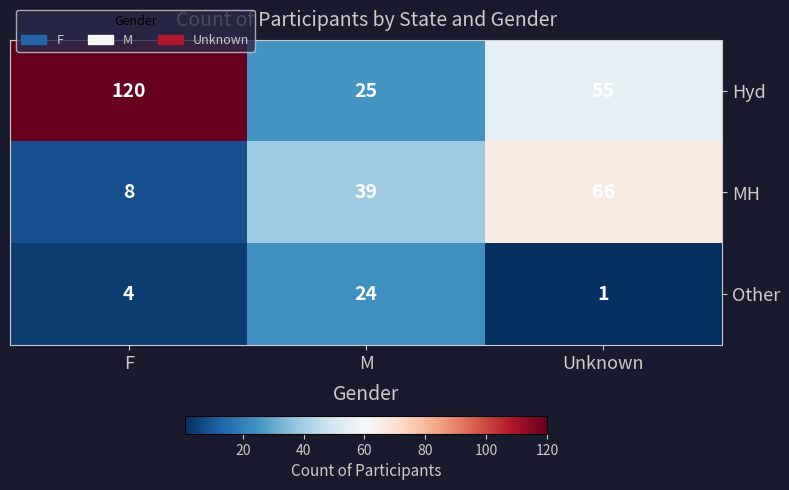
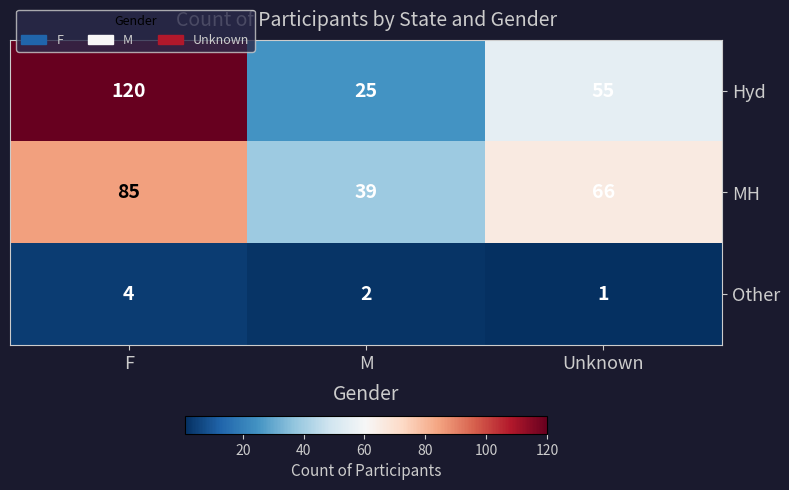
  {
    "Hyd": {
      "F": 120,
      "M": 25
    },
    "MH": {
-     "F": 8,
+     "F": 85,
      "M": 39
    },
    "Other": {
      "F": 4,
-     "M": 24,
+     "M": 2,
      "Unknown": 1
    }
  }
